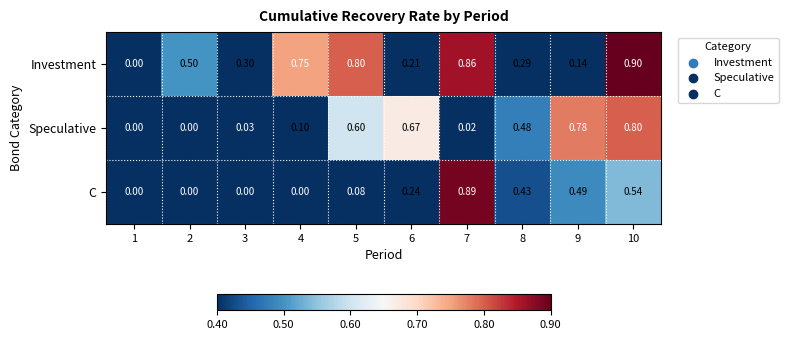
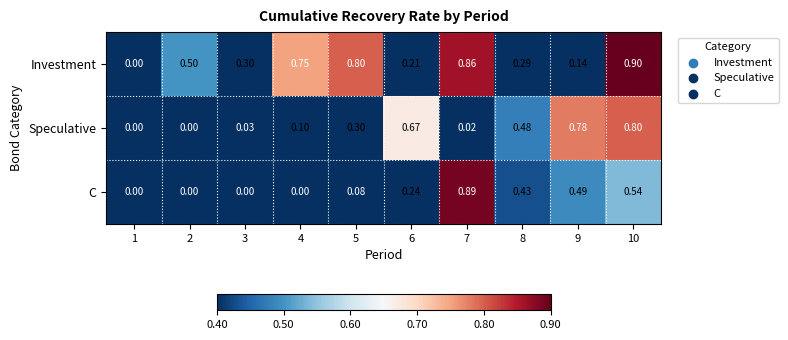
  {
    "Investment": {
      "1": 0.00,
      "2": 0.50,
      "3": 0.30,
      "4": 0.75,
      "5": 0.80,
      "6": 0.21,
      "7": 0.86,
      "8": 0.29,
      "9": 0.14,
      "10": 0.90
    },
    "Speculative": {
      "1": 0.00,
      "2": 0.00,
      "3": 0.03,
      "4": 0.10,
-     "5": 0.60,
+     "5": 0.30,
      "6": 0.67,
      "7": 0.02,
      "8": 0.48,
      "9": 0.78,
      "10": 0.80
    },
    "C": {
      "1": 0.00,
      "2": 0.00,
      "3": 0.00,
      "4": 0.00,
      "5": 0.08,
      "6": 0.24,
      "7": 0.89,
      "8": 0.43,
      "9": 0.49,
      "10": 0.54
    }
  }
